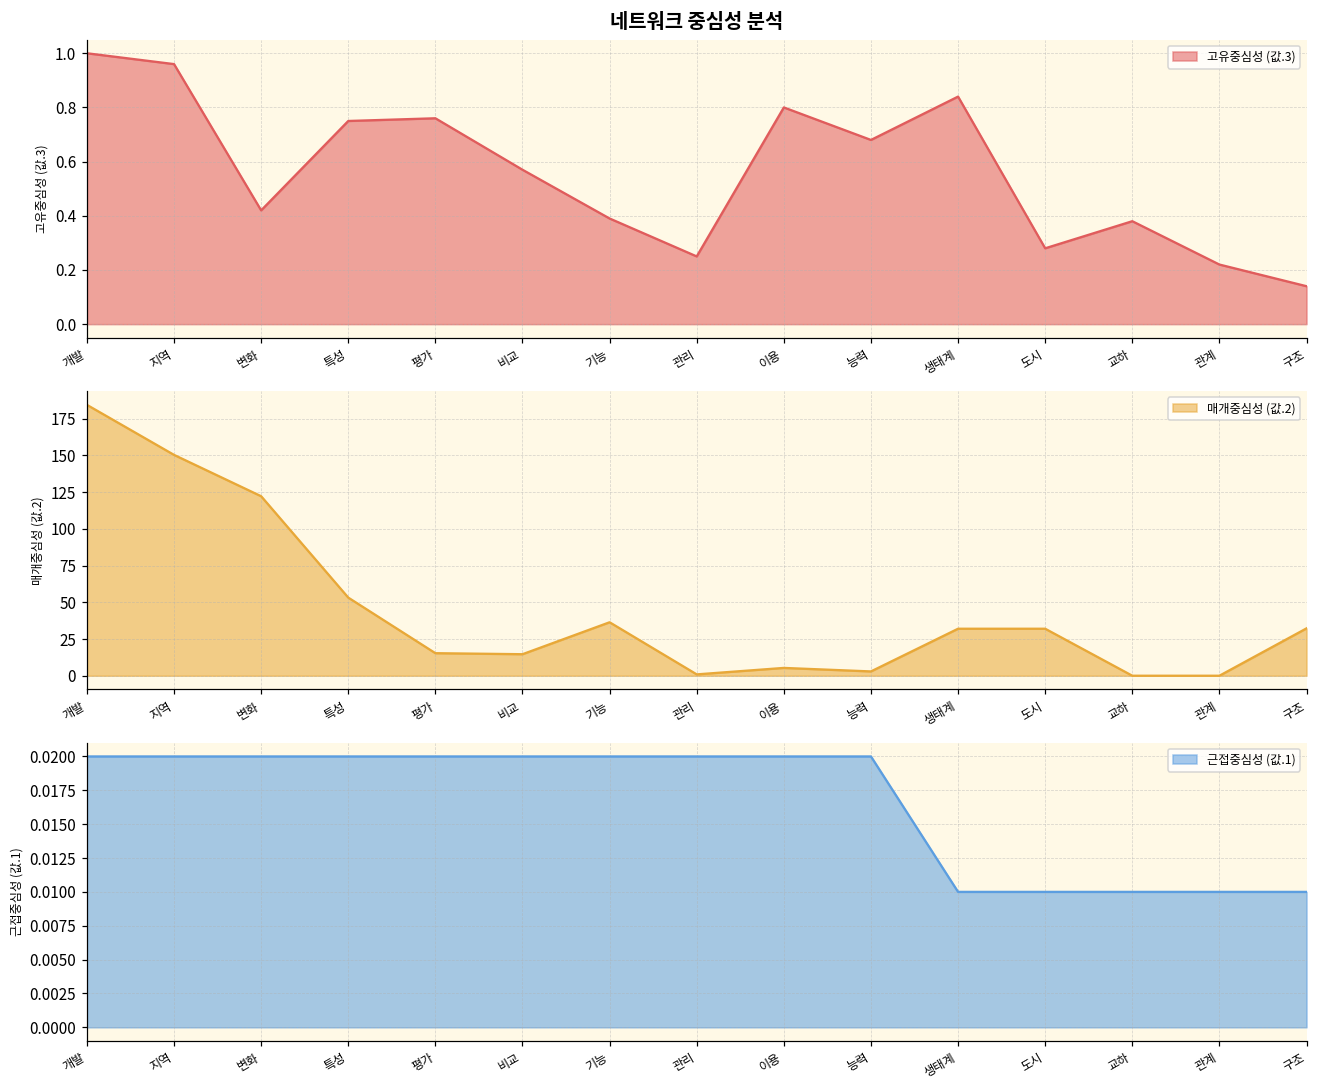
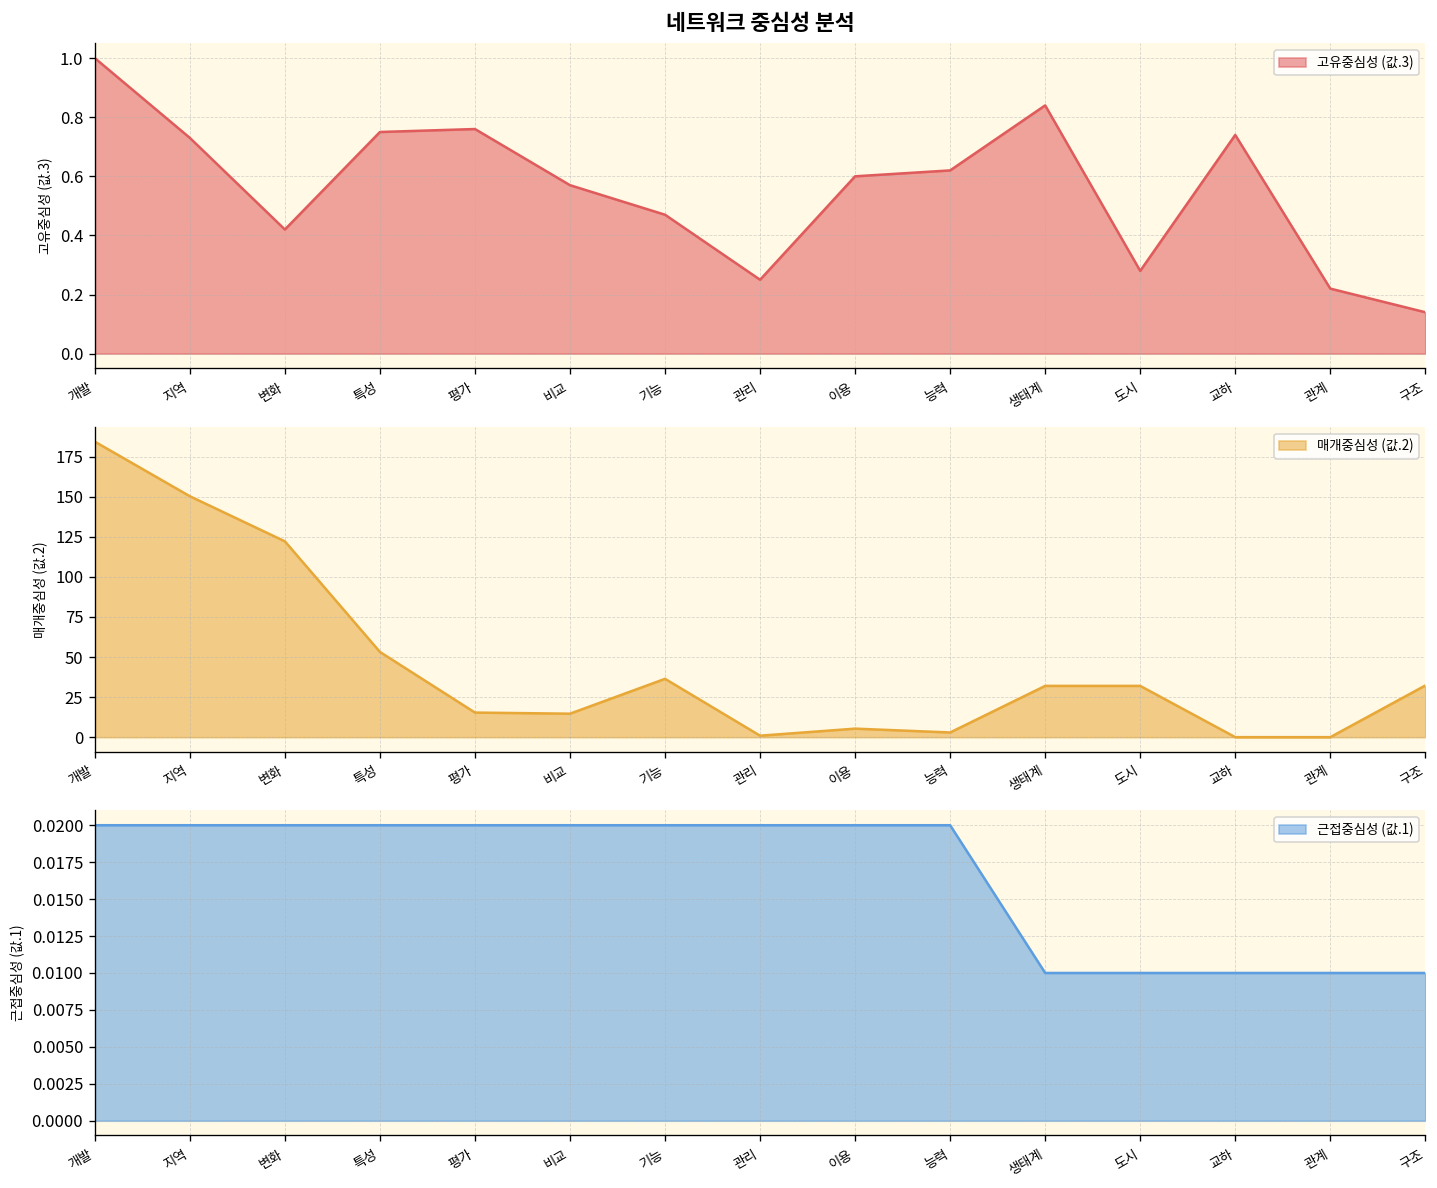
  {
    "네트워크 중심성 분석": {
      "개발": 1.00,
-     "지역": 0.96,
+     "지역": 0.73,
      "변화": 0.42,
      "특성": 0.75,
      "평가": 0.76,
      "비교": 0.57,
-     "기능": 0.39,
+     "기능": 0.47,
      "관리": 0.25,
-     "이용": 0.8,
-     "능력": 0.68,
+     "이용": 0.6,
+     "능력": 0.62,
      "생태계": 0.84,
      "도시": 0.28,
-     "교하": 0.38,
+     "교하": 0.74,
      "관계": 0.22,
      "구조": 0.14
    }
  }
